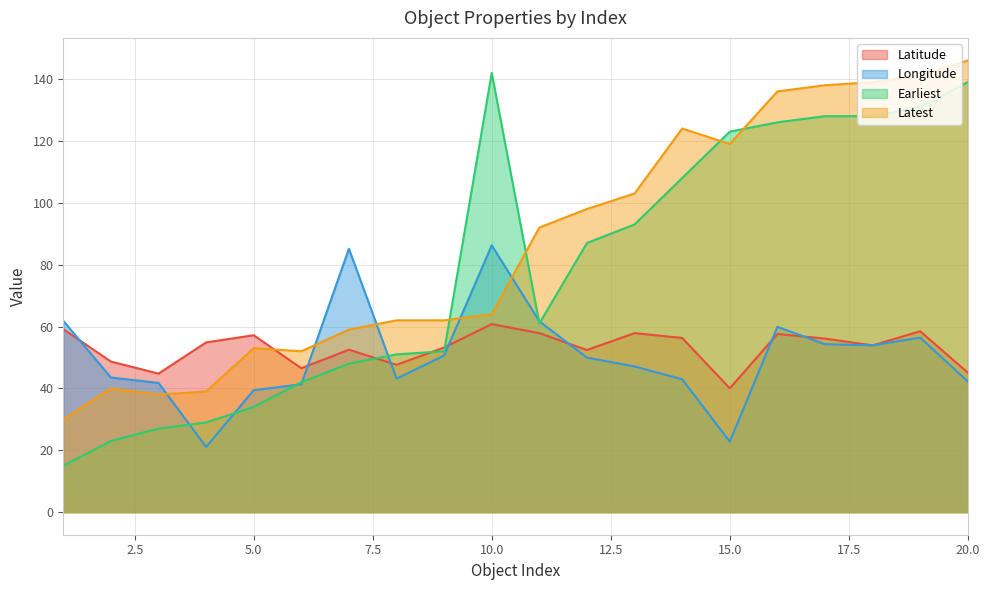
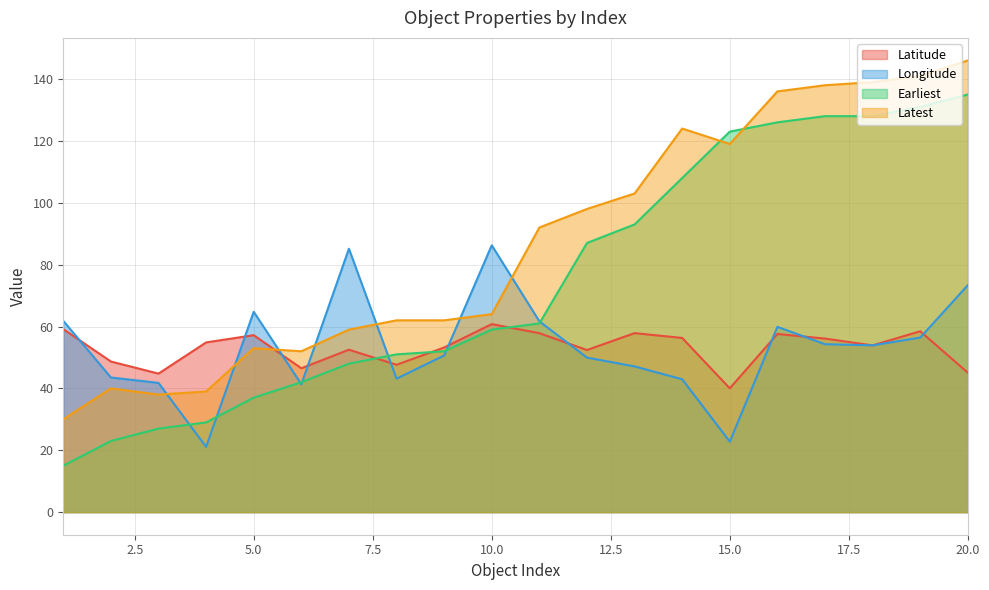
  {
    "Latitude": {
      "5.0": 57,
      "10.0": 61,
      "15.0": 40,
      "20.0": 45
    },
    "Longitude": {
-     "5.0": 39,
+     "5.0": 65,
      "10.0": 86,
      "15.0": 23,
-     "20.0": 42
+     "20.0": 73
    },
    "Earliest": {
-     "5.0": 34,
-     "10.0": 142,
+     "5.0": 37,
+     "10.0": 59,
      "15.0": 123,
-     "20.0": 139
+     "20.0": 135
    },
    "Latest": {
      "5.0": 53,
      "10.0": 64,
      "15.0": 119,
      "20.0": 146
    }
  }
